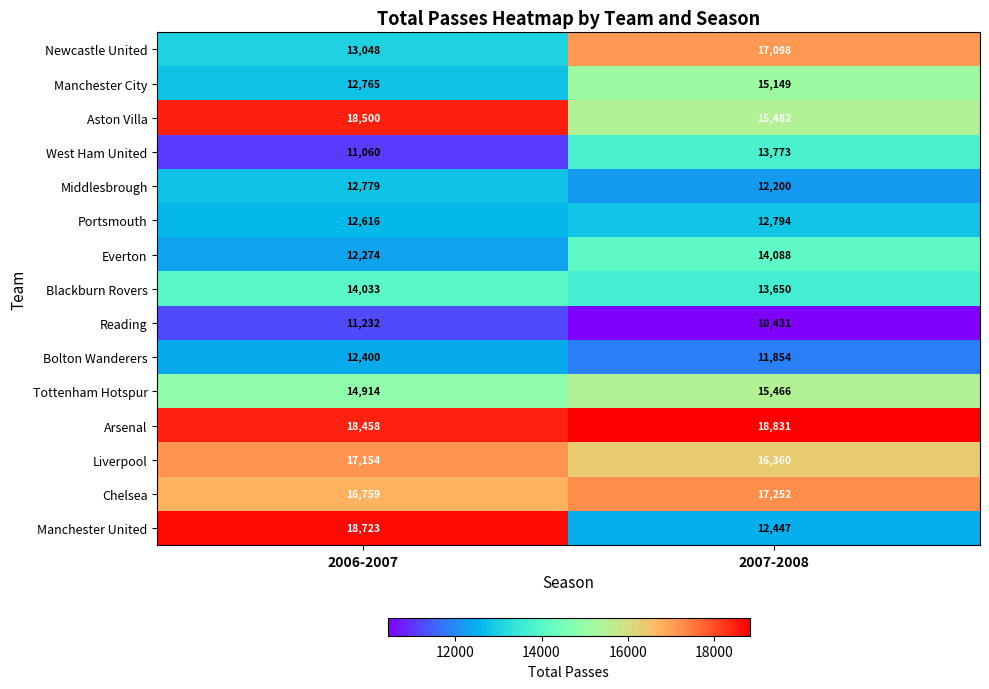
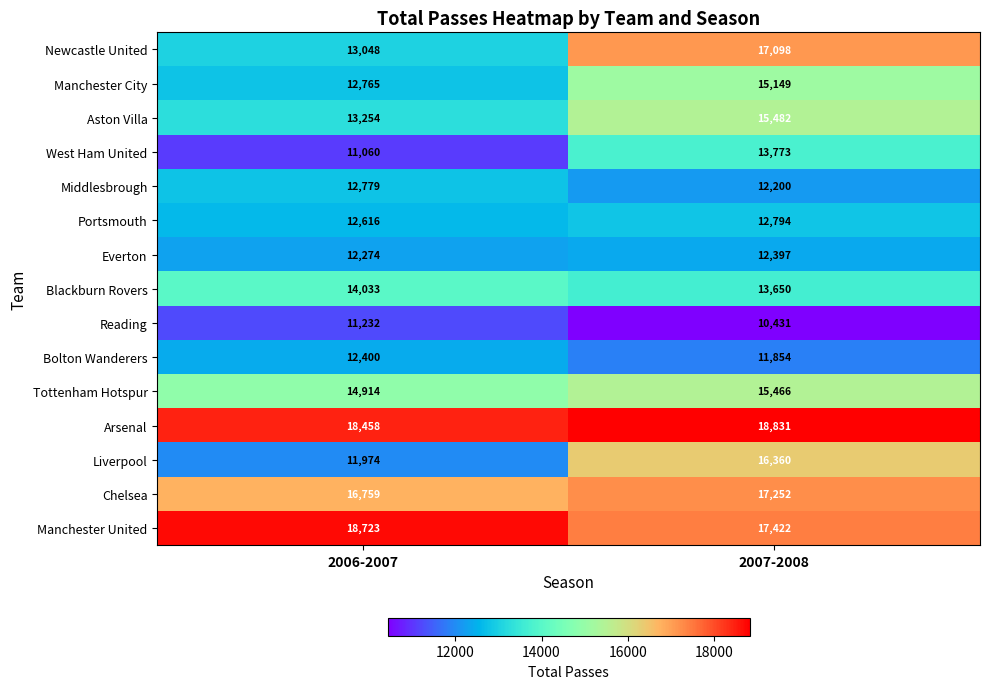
  {
    "Newcastle United": {
      "2006-2007": "13,048",
      "2007-2008": "17,098"
    },
    "Manchester City": {
      "2006-2007": "12,765",
      "2007-2008": "15,149"
    },
    "Aston Villa": {
-     "2006-2007": "18,500",
+     "2006-2007": "13,254",
      "2007-2008": "15,482"
    },
    "West Ham United": {
      "2006-2007": "11,060",
      "2007-2008": "13,773"
    },
    "Middlesbrough": {
      "2006-2007": "12,779",
      "2007-2008": "12,200"
    },
    "Portsmouth": {
      "2006-2007": "12,616",
      "2007-2008": "12,794"
    },
    "Everton": {
      "2006-2007": "12,274",
-     "2007-2008": "14,088"
+     "2007-2008": "12,397"
    },
    "Blackburn Rovers": {
      "2006-2007": "14,033",
      "2007-2008": "13,650"
    },
    "Reading": {
      "2006-2007": "11,232",
      "2007-2008": "10,431"
    },
    "Bolton Wanderers": {
      "2006-2007": "12,400",
      "2007-2008": "11,854"
    },
    "Tottenham Hotspur": {
      "2006-2007": "14,914",
      "2007-2008": "15,466"
    },
    "Arsenal": {
      "2006-2007": "18,458",
      "2007-2008": "18,831"
    },
    "Liverpool": {
-     "2006-2007": "17,154",
+     "2006-2007": "11,974",
      "2007-2008": "16,360"
    },
    "Chelsea": {
      "2006-2007": "16,759",
      "2007-2008": "17,252"
    },
    "Manchester United": {
      "2006-2007": "18,723",
-     "2007-2008": "12,447"
+     "2007-2008": "17,422"
    }
  }
